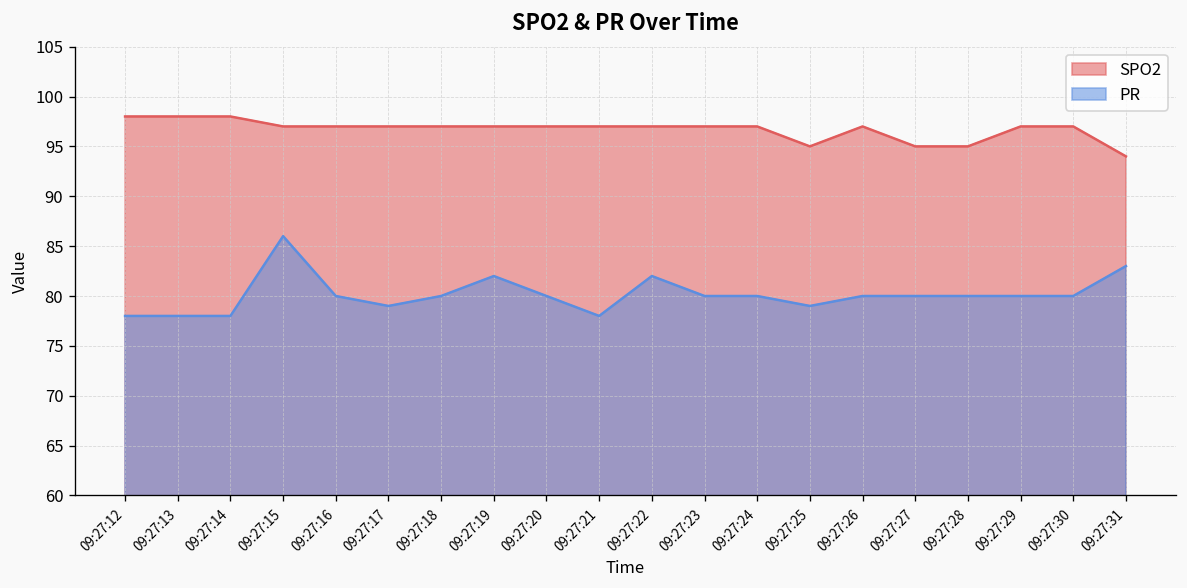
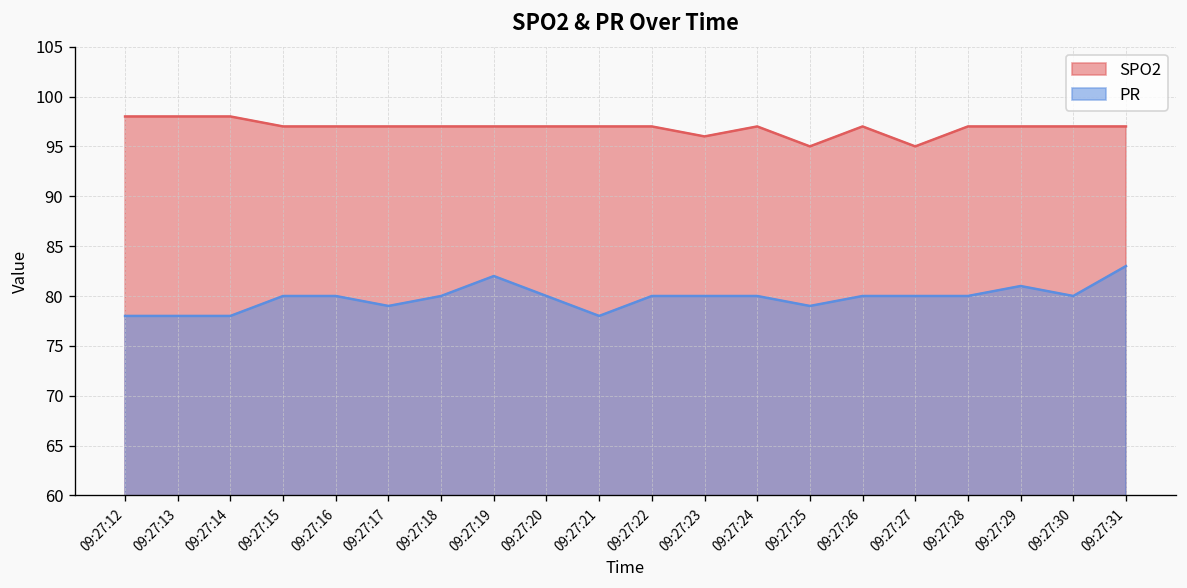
  {
    "SPO2": {
      "09:27:12": 98,
      "09:27:13": 98,
      "09:27:14": 98,
      "09:27:15": 97,
      "09:27:16": 97,
      "09:27:17": 97,
      "09:27:18": 97,
      "09:27:19": 97,
      "09:27:20": 97,
      "09:27:21": 97,
      "09:27:22": 97,
-     "09:27:23": 97,
+     "09:27:23": 96,
      "09:27:24": 97,
      "09:27:25": 95,
      "09:27:26": 97,
      "09:27:27": 95,
-     "09:27:28": 95,
+     "09:27:28": 97,
      "09:27:29": 97,
      "09:27:30": 97,
-     "09:27:31": 94
+     "09:27:31": 97
    },
    "PR": {
      "09:27:12": 78,
      "09:27:13": 78,
      "09:27:14": 78,
-     "09:27:15": 86,
+     "09:27:15": 80,
      "09:27:16": 80,
      "09:27:17": 79,
      "09:27:18": 80,
      "09:27:19": 82,
      "09:27:20": 80,
      "09:27:21": 78,
-     "09:27:22": 82,
+     "09:27:22": 80,
      "09:27:23": 80,
      "09:27:24": 80,
      "09:27:25": 79,
      "09:27:26": 80,
      "09:27:27": 80,
      "09:27:28": 80,
-     "09:27:29": 80,
+     "09:27:29": 81,
      "09:27:30": 80,
      "09:27:31": 83
    }
  }
